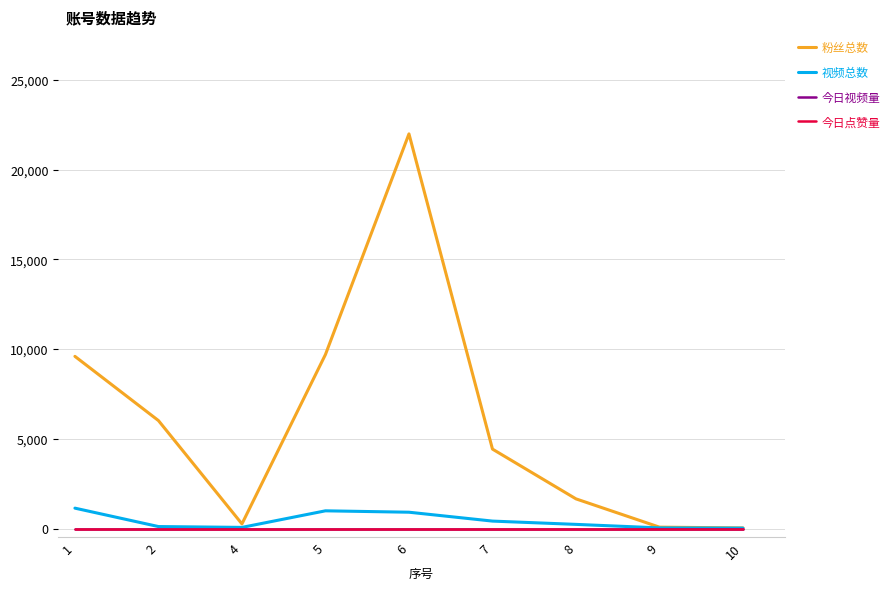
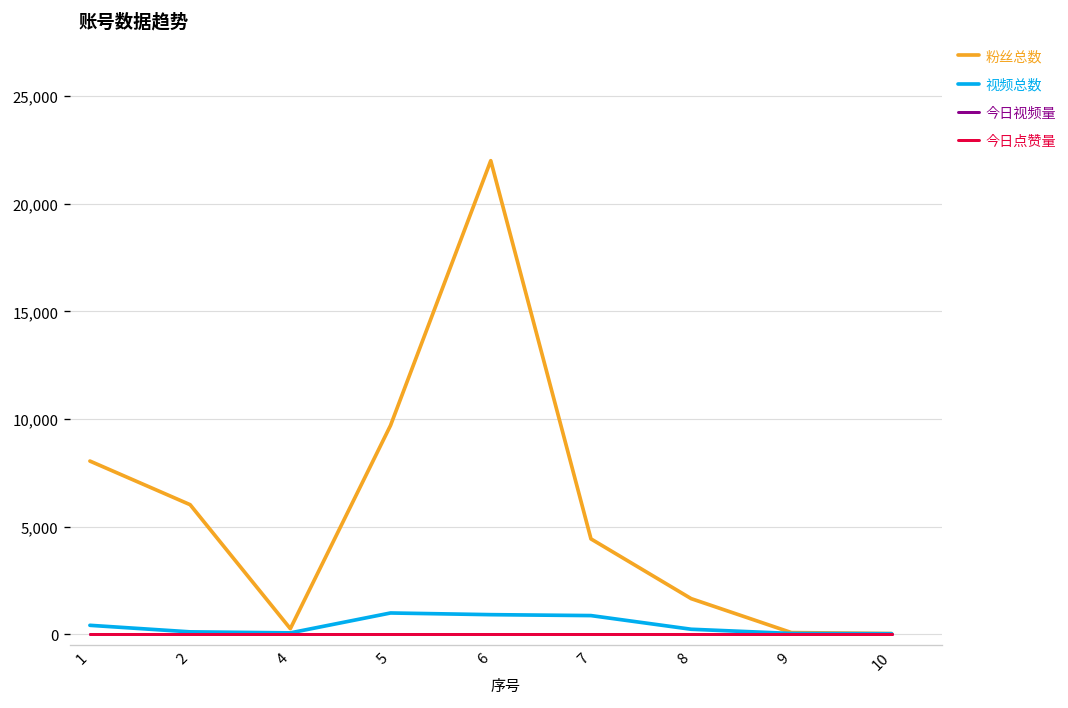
  {
    "粉丝总数": {
-     "1": "9,600",
+     "1": "8,000",
      "2": "6,000",
      "4": "300",
      "5": "9,700",
      "6": "22,000",
      "7": "4,400",
      "8": "1,700"
    },
    "视频总数": {
-     "1": "1,100",
+     "1": "400",
      "5": "1,000",
      "6": "900",
-     "7": "400",
+     "7": "900",
      "8": "200"
    },
    "今日点赞量": {
      "1": "0",
      "5": "0",
      "6": "0",
      "7": "0",
      "8": "0"
    }
  }
